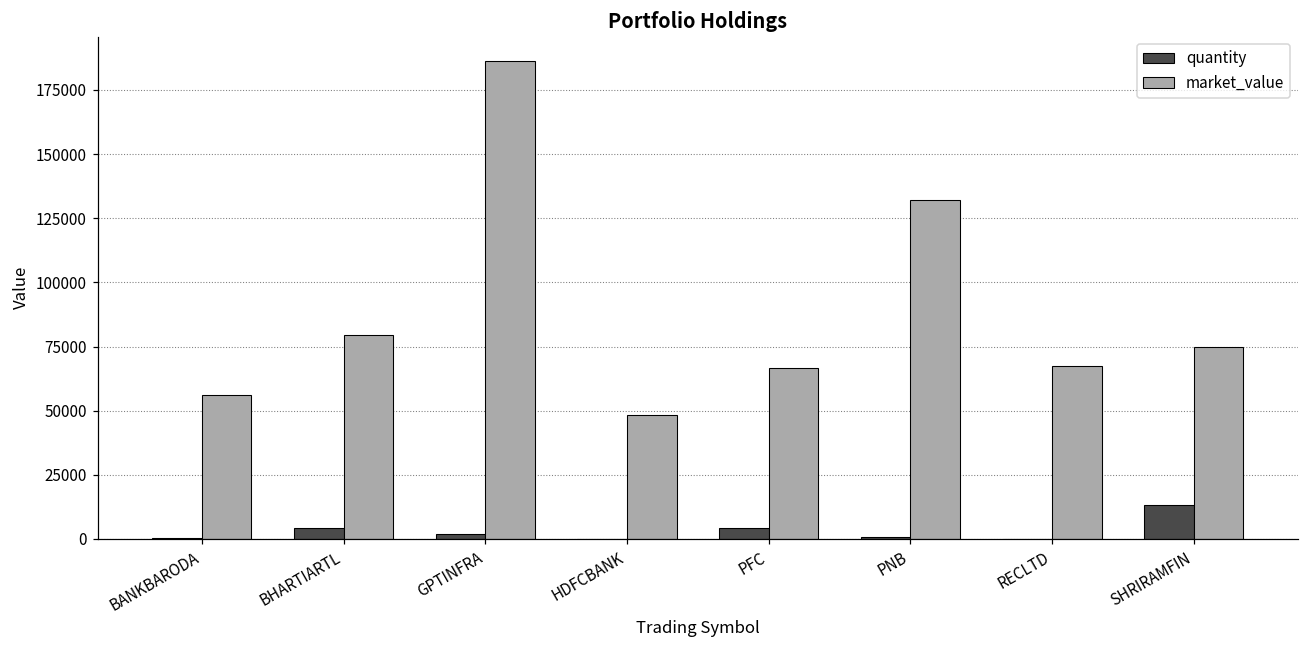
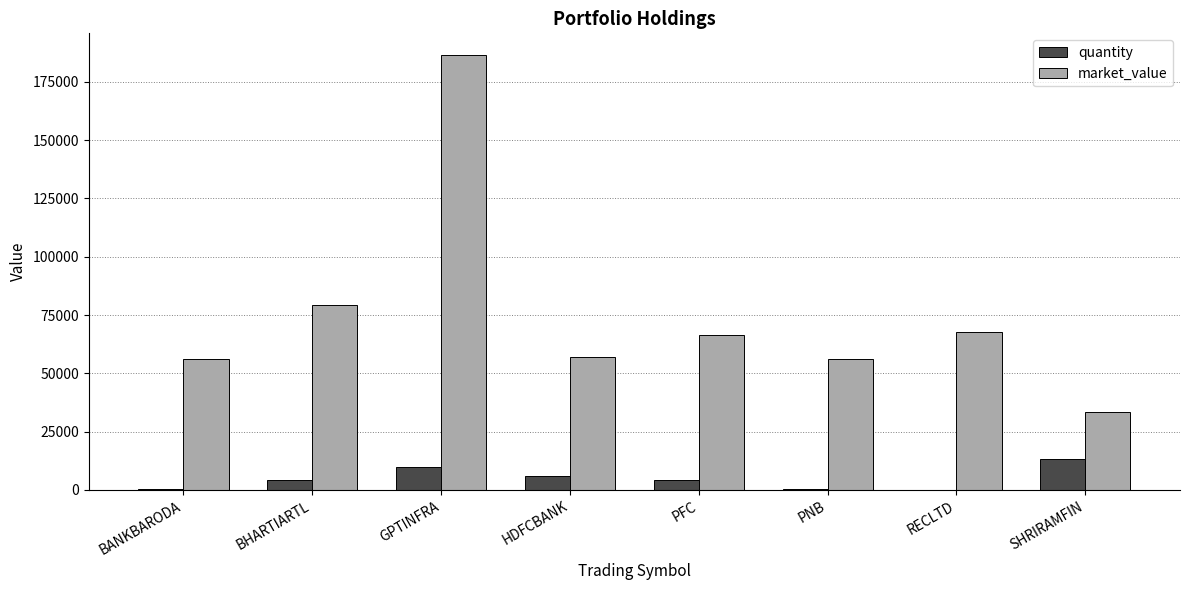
  {
    "quantity": {
      "BHARTIARTL": 4000,
-     "GPTINFRA": 2000,
-     "HDFCBANK": 0,
+     "GPTINFRA": 10000,
+     "HDFCBANK": 6000,
      "PFC": 4000,
      "SHRIRAMFIN": 13000
    },
    "market_value": {
      "BANKBARODA": 56000,
      "BHARTIARTL": 79000,
      "GPTINFRA": 186000,
-     "HDFCBANK": 48000,
+     "HDFCBANK": 57000,
      "PFC": 66000,
-     "PNB": 132000,
+     "PNB": 56000,
      "RECLTD": 68000,
-     "SHRIRAMFIN": 75000
+     "SHRIRAMFIN": 34000
    }
  }
